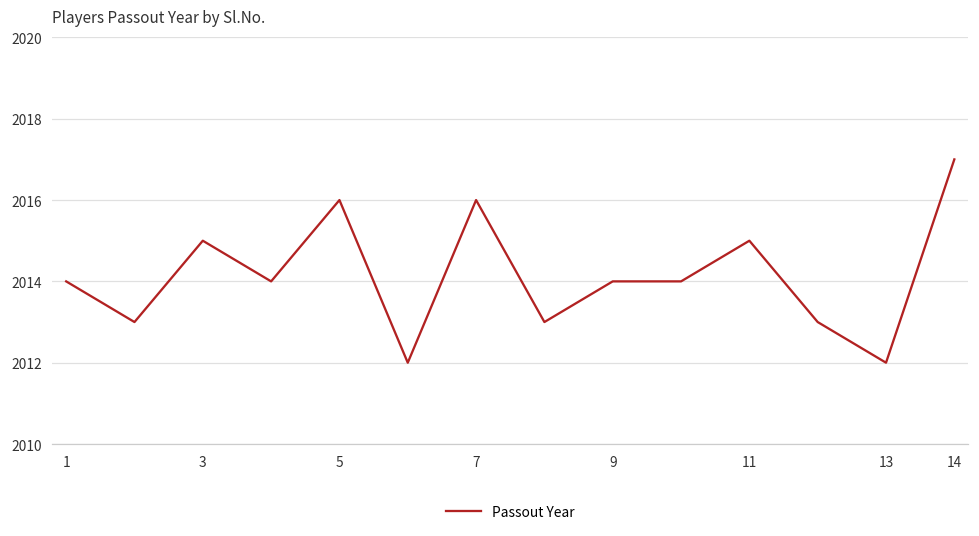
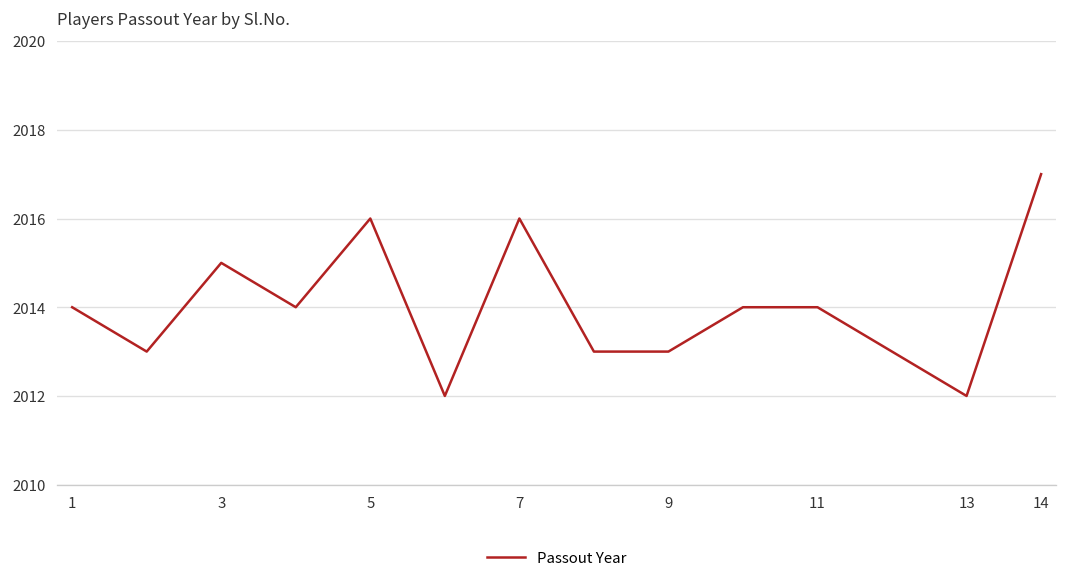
  {
    "1": 2014,
    "3": 2015,
    "5": 2016,
    "7": 2016,
-   "9": 2014,
-   "11": 2015,
+   "9": 2013,
+   "11": 2014,
    "13": 2012,
    "14": 2017
  }
